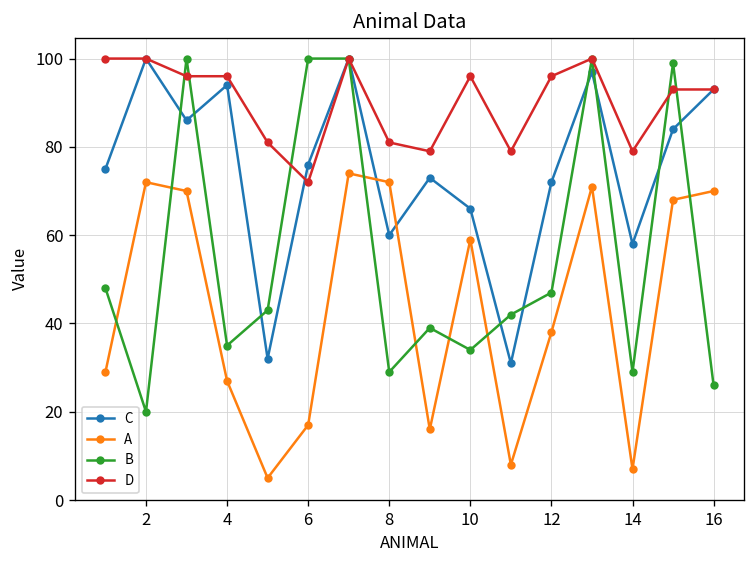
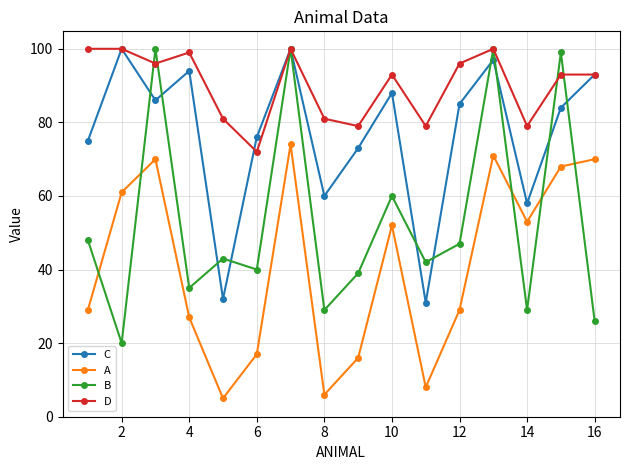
  {
    "C": {
      "4": 94,
      "6": 76,
      "8": 60,
-     "10": 66,
-     "12": 72,
+     "10": 88,
+     "12": 85,
      "14": 58
    },
    "A": {
-     "2": 72,
+     "2": 61,
      "4": 27,
      "6": 17,
-     "8": 72,
-     "10": 59,
-     "12": 38,
-     "14": 7,
+     "8": 6,
+     "10": 52,
+     "12": 29,
+     "14": 53,
      "16": 70
    },
    "B": {
      "2": 20,
      "4": 35,
-     "6": 100,
+     "6": 40,
      "8": 29,
-     "10": 34,
+     "10": 60,
      "12": 47,
      "14": 29,
      "16": 26
    },
    "D": {
-     "4": 96,
+     "4": 99,
      "6": 72,
      "8": 81,
-     "10": 96,
+     "10": 93,
      "12": 96,
      "14": 79
    }
  }
